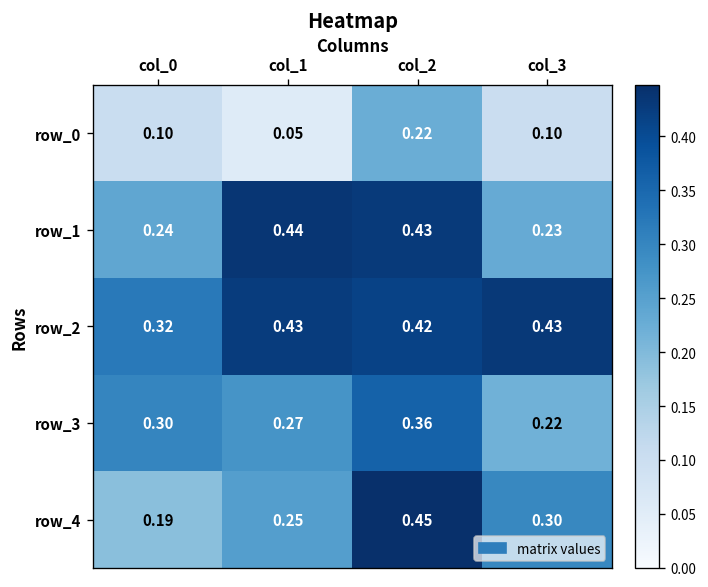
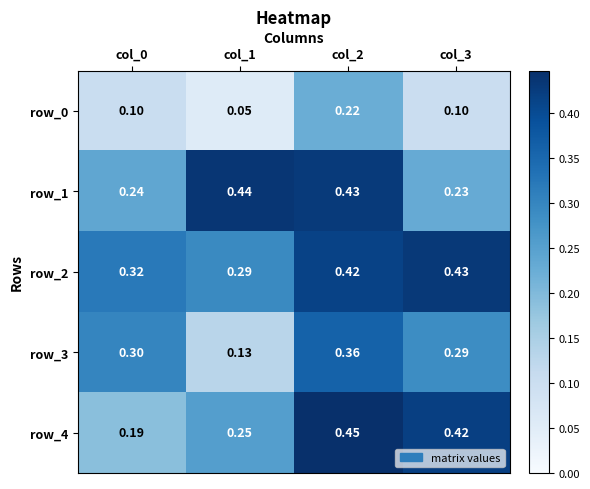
  {
    "row_0": {
      "col_0": 0.10,
      "col_1": 0.05,
      "col_2": 0.22,
      "col_3": 0.10
    },
    "row_1": {
      "col_0": 0.24,
      "col_1": 0.44,
      "col_2": 0.43,
      "col_3": 0.23
    },
    "row_2": {
      "col_0": 0.32,
-     "col_1": 0.43,
+     "col_1": 0.29,
      "col_2": 0.42,
      "col_3": 0.43
    },
    "row_3": {
      "col_0": 0.30,
-     "col_1": 0.27,
+     "col_1": 0.13,
      "col_2": 0.36,
-     "col_3": 0.22
+     "col_3": 0.29
    },
    "row_4": {
      "col_0": 0.19,
      "col_1": 0.25,
      "col_2": 0.45,
-     "col_3": 0.30
+     "col_3": 0.42
    }
  }
